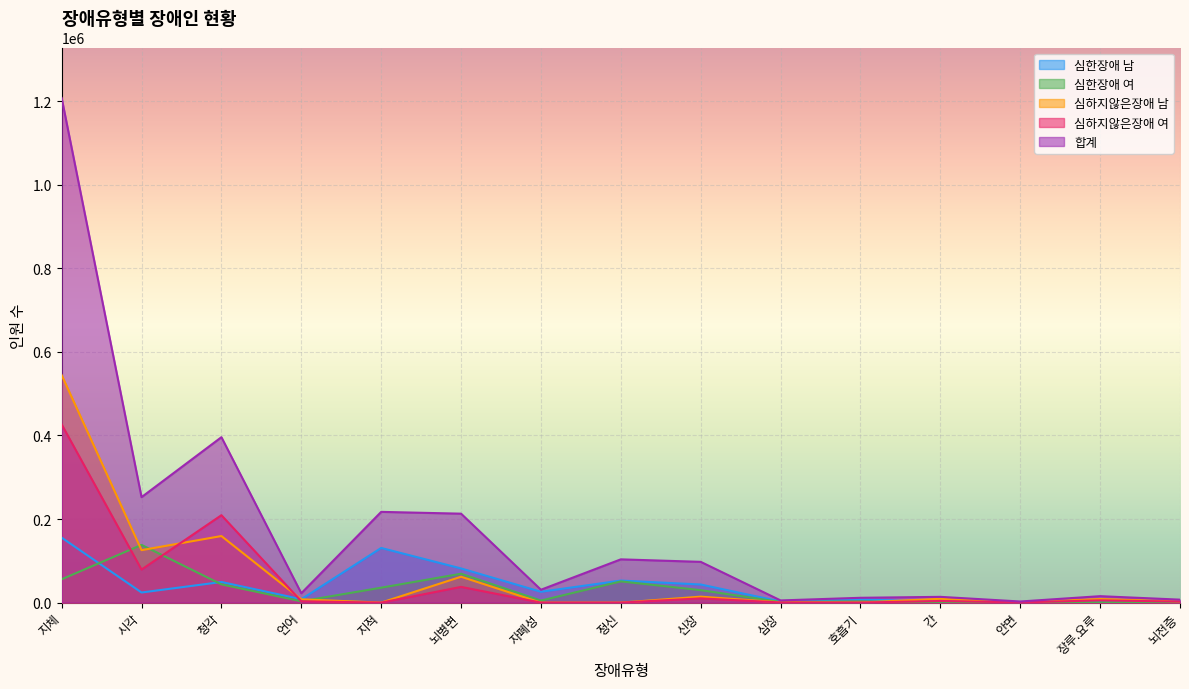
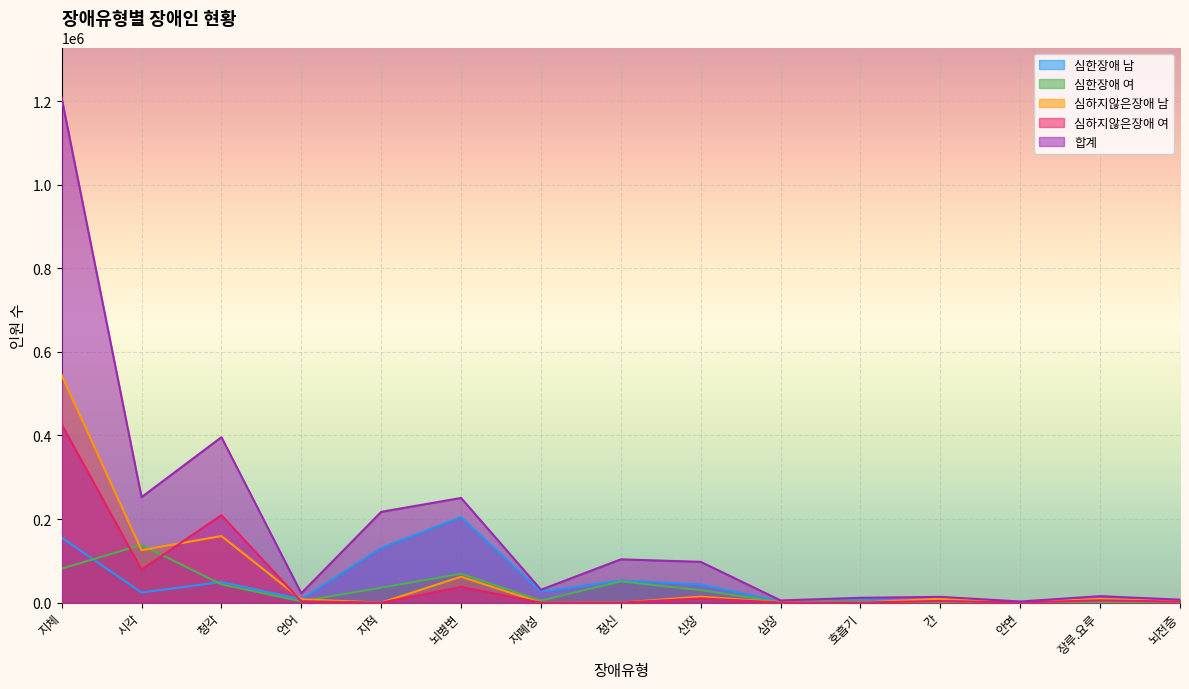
  {
    "심한장애 남": {
      "지체": 160000,
      "시각": 20000,
      "지적": 130000,
-     "뇌병변": 80000,
+     "뇌병변": 200000,
      "신장": 40000
    },
    "심한장애 여": {
-     "지체": 60000,
+     "지체": 80000,
      "시각": 140000,
      "지적": 40000,
      "뇌병변": 70000,
      "신장": 30000
    },
    "심하지않은장애 남": {
      "지체": 540000,
      "시각": 130000,
      "청각": 160000,
      "뇌병변": 60000
    },
    "심하지않은장애 여": {
      "지체": 430000,
      "시각": 80000,
      "청각": 210000,
      "뇌병변": 40000
    },
    "합계": {
      "지체": 1210000,
      "시각": 250000,
      "청각": 400000,
      "언어": 20000,
      "지적": 220000,
-     "뇌병변": 210000,
+     "뇌병변": 250000,
      "정신": 100000,
      "신장": 100000,
      "장루.요루": 20000
    }
  }
